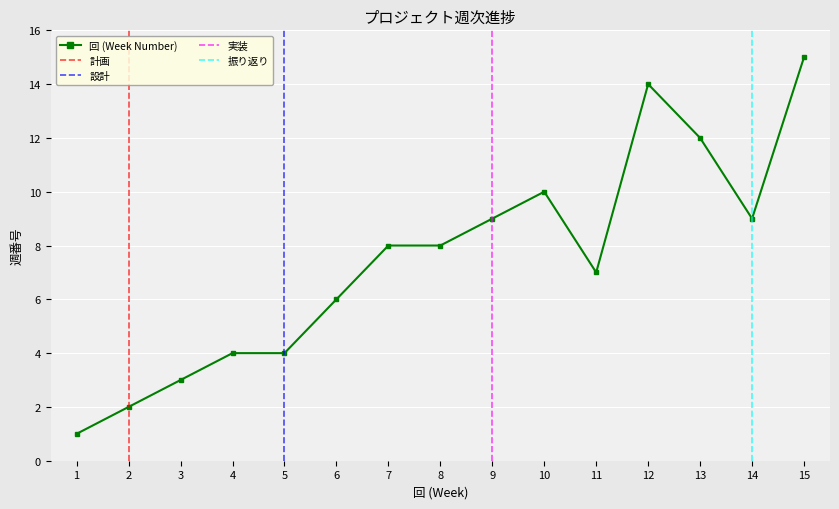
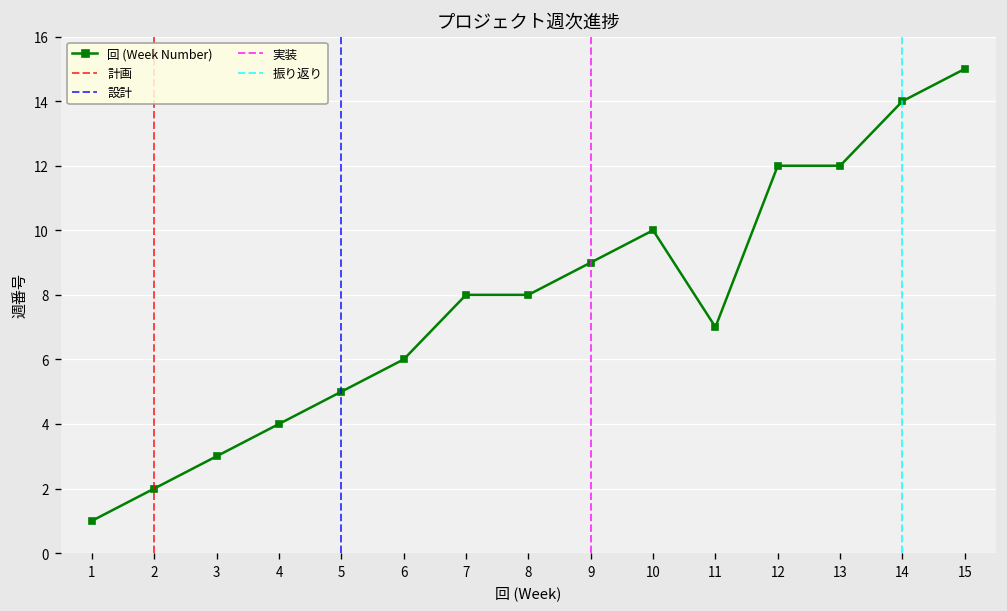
  {
    "1": 1,
    "2": 2,
    "3": 3,
    "4": 4,
-   "5": 4,
+   "5": 5,
    "6": 6,
    "7": 8,
    "8": 8,
    "9": 9,
    "10": 10,
    "11": 7,
-   "12": 14,
+   "12": 12,
    "13": 12,
-   "14": 9,
+   "14": 14,
    "15": 15
  }
